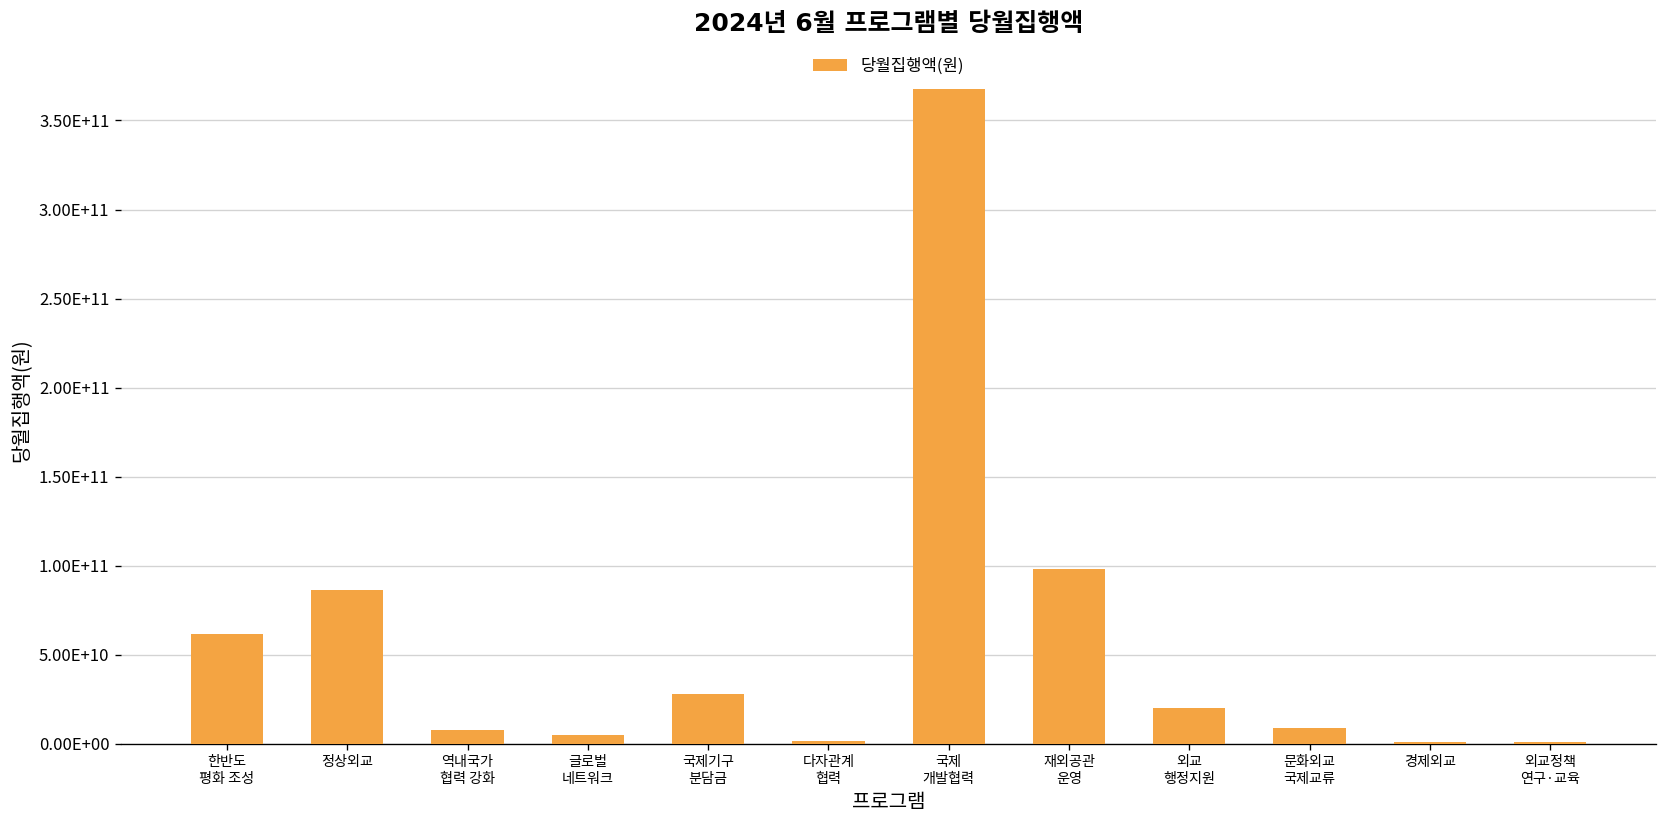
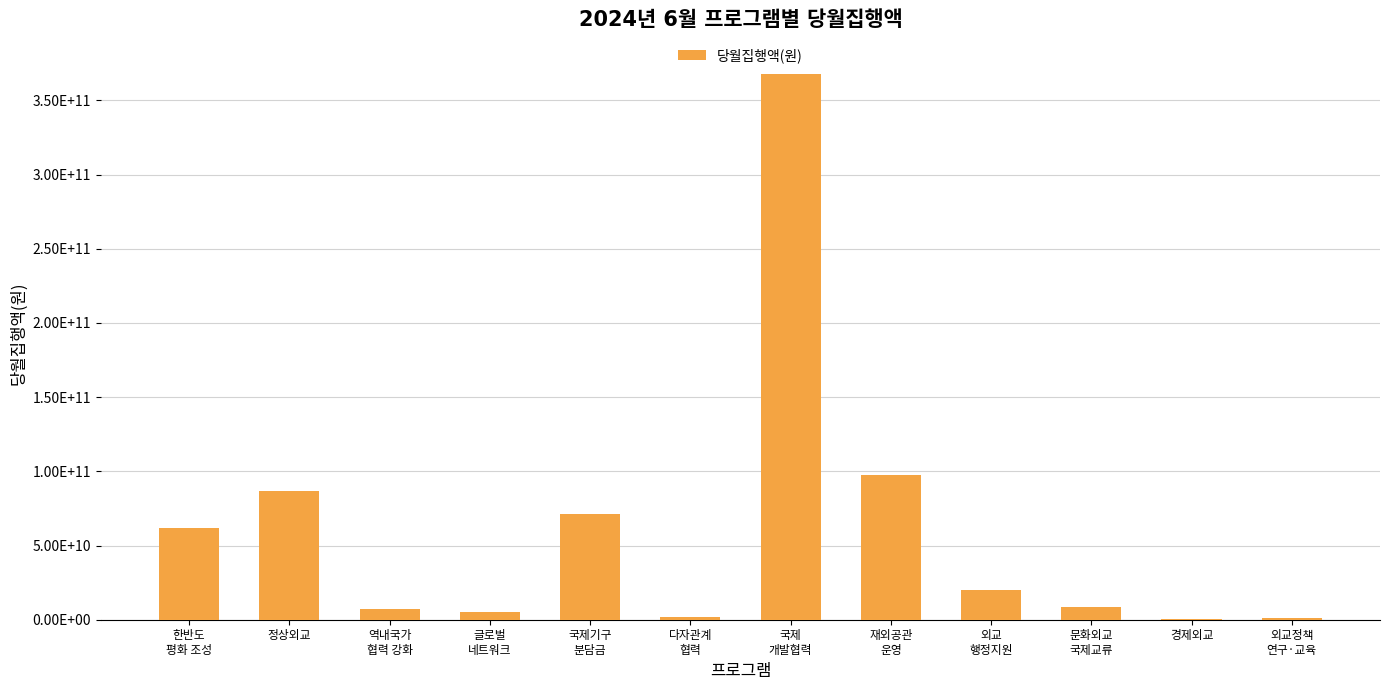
  {
    "한반도 평화 조성": 62000000000,
    "정상외교": 86000000000,
    "역내국가 협력 강화": 7000000000,
    "글로벌 네트워크": 5000000000,
-   "국제기구 분담금": 28000000000,
+   "국제기구 분담금": 71000000000,
    "다자관계 협력": 2000000000,
    "국제 개발협력": 368000000000,
    "재외공관 운영": 98000000000,
    "외교 행정지원": 20000000000,
    "문화외교 국제교류": 9000000000
  }
